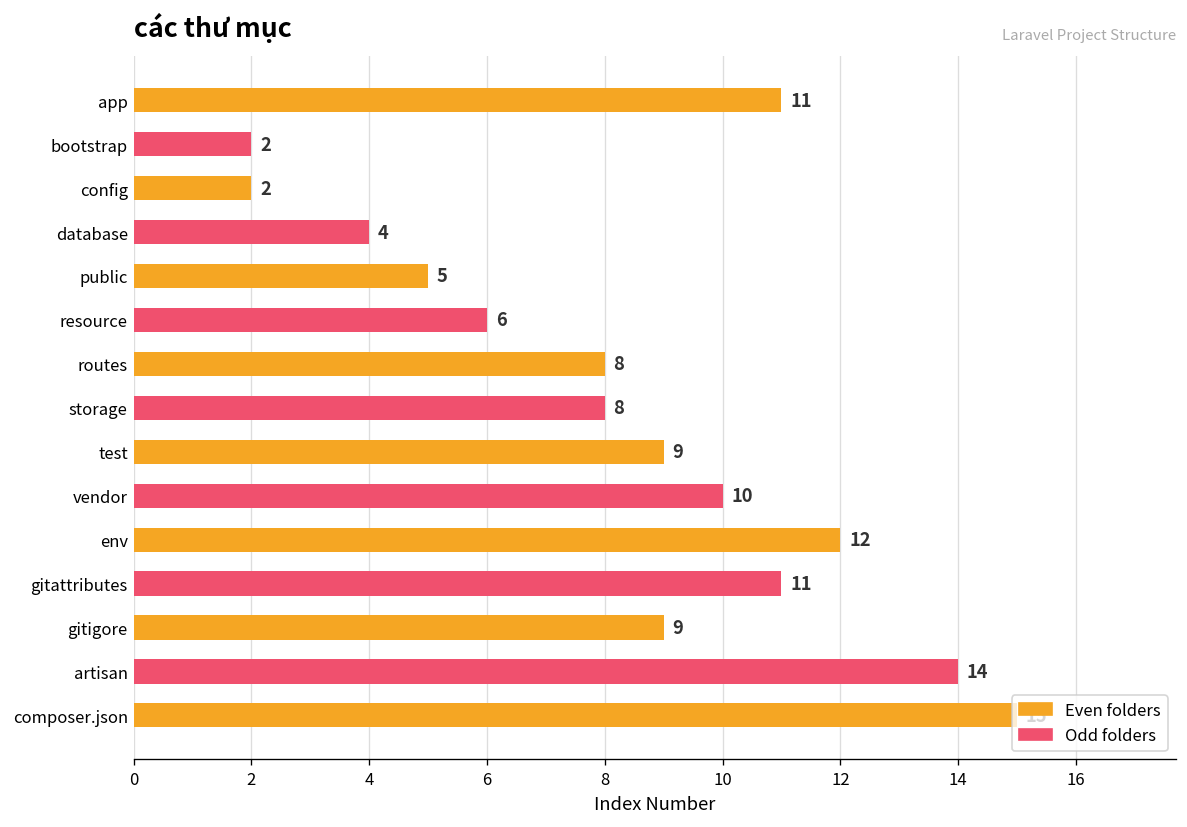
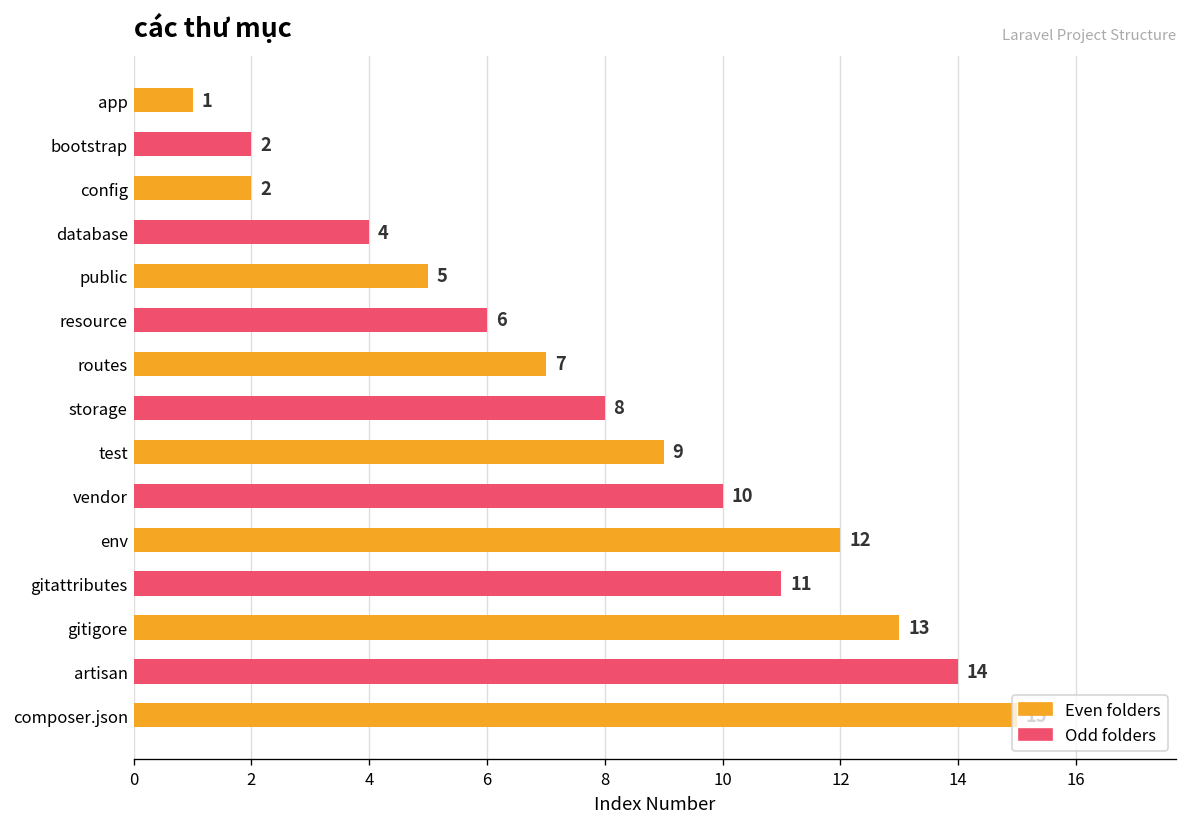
  {
-   "app": 11,
+   "app": 1,
    "bootstrap": 2,
    "config": 2,
    "database": 4,
    "public": 5,
    "resource": 6,
-   "routes": 8,
+   "routes": 7,
    "storage": 8,
    "test": 9,
    "vendor": 10,
    "env": 12,
    "gitattributes": 11,
-   "gitigore": 9,
+   "gitigore": 13,
    "artisan": 14
  }
